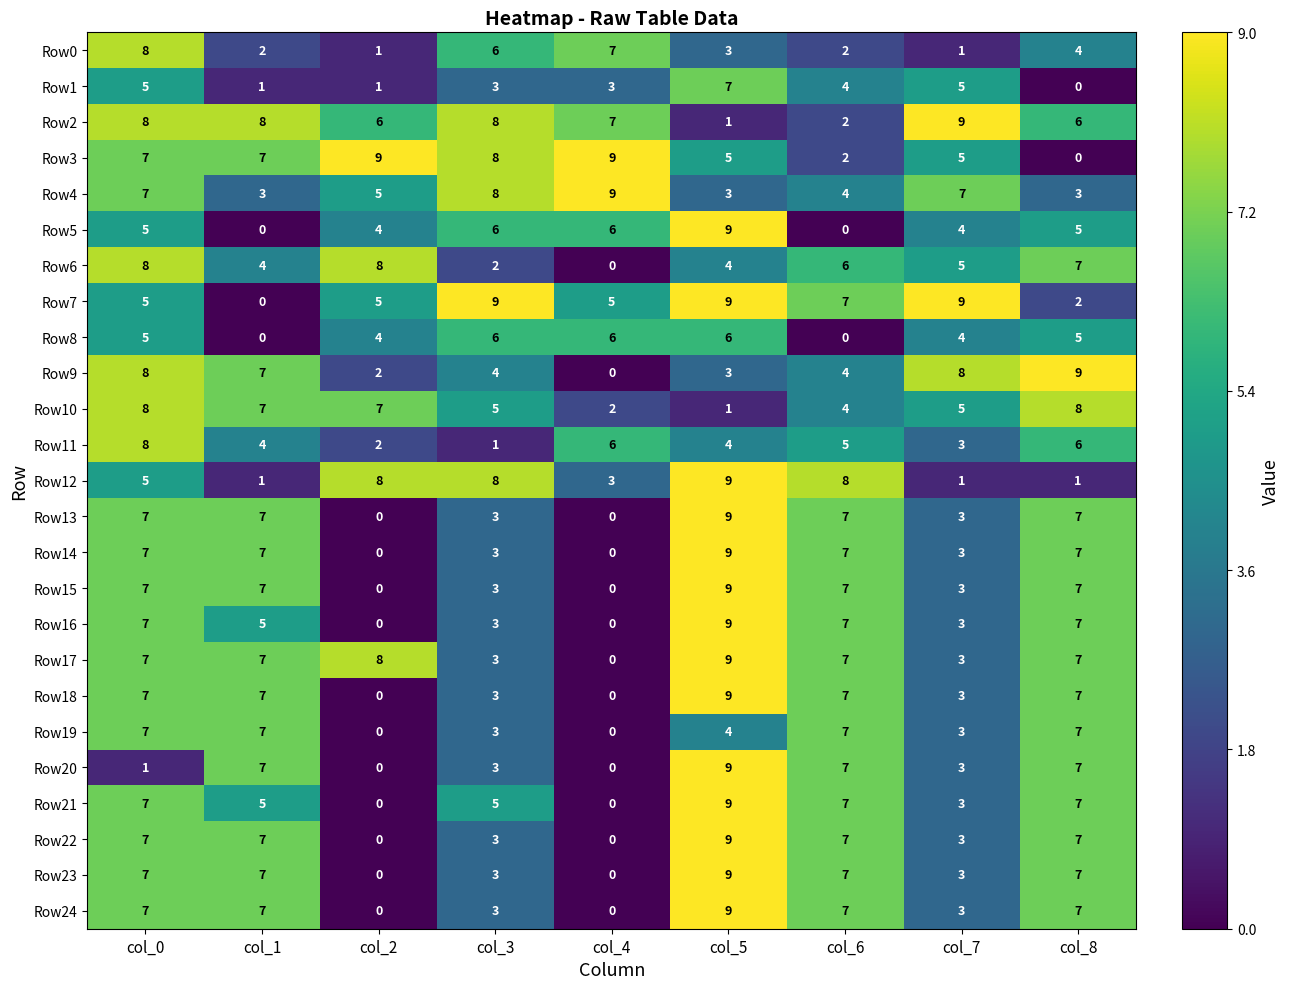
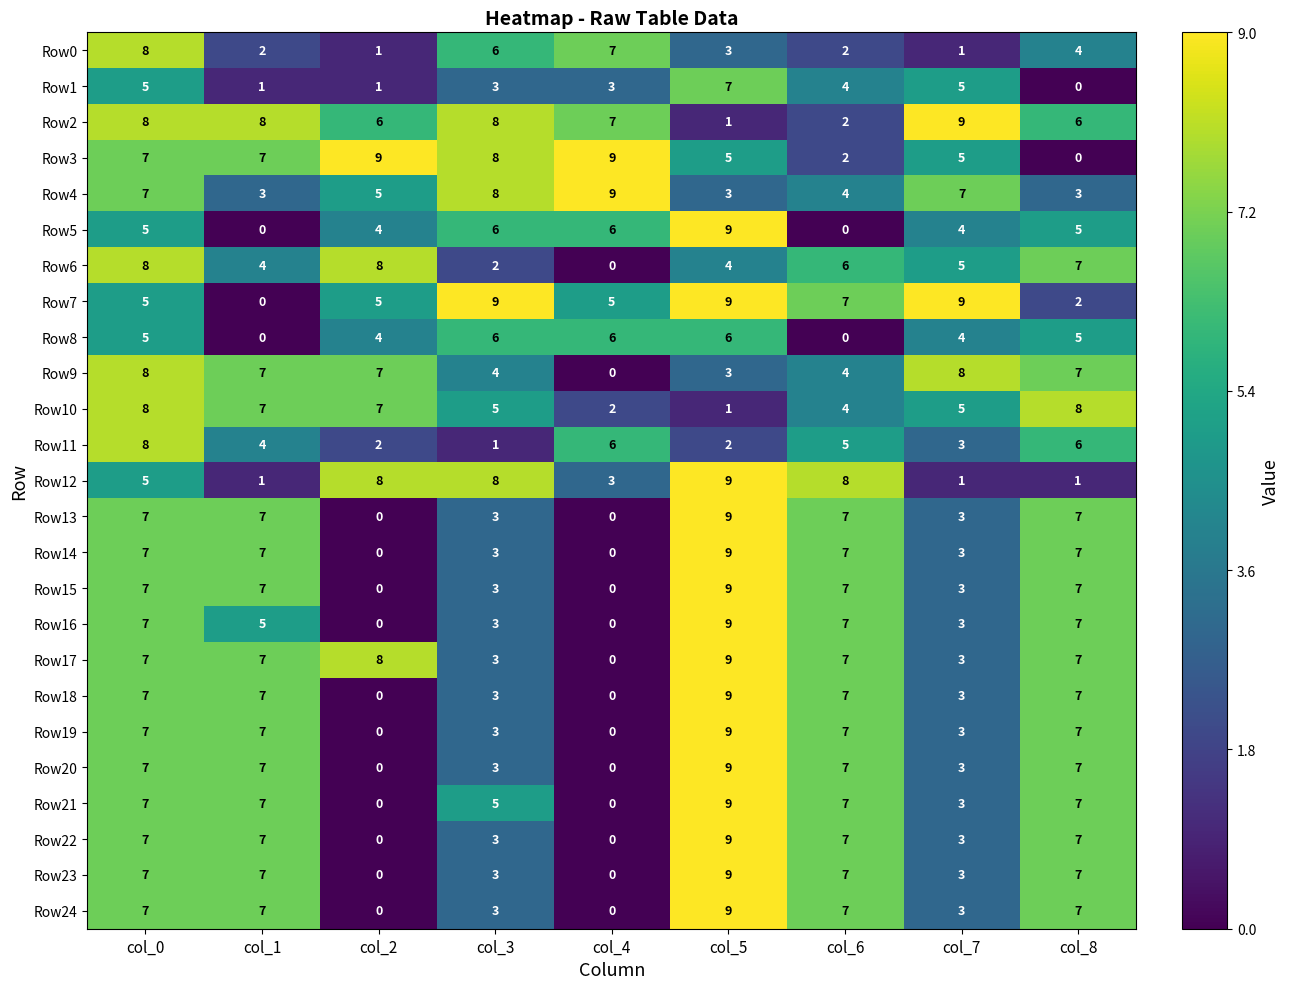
  {
    "Row9": {
      "col_0": 8,
      "col_1": 7,
-     "col_2": 2,
+     "col_2": 7,
      "col_3": 4,
      "col_4": 0,
      "col_5": 3,
      "col_6": 4,
      "col_7": 8,
-     "col_8": 9
+     "col_8": 7
    },
    "Row11": {
      "col_0": 8,
      "col_1": 4,
      "col_2": 2,
      "col_3": 1,
      "col_4": 6,
-     "col_5": 4,
+     "col_5": 2,
      "col_6": 5,
      "col_7": 3,
      "col_8": 6
    },
    "Row19": {
      "col_0": 7,
      "col_1": 7,
      "col_2": 0,
      "col_3": 3,
      "col_4": 0,
-     "col_5": 4,
+     "col_5": 9,
      "col_6": 7,
      "col_7": 3,
      "col_8": 7
    },
    "Row20": {
-     "col_0": 1,
+     "col_0": 7,
      "col_1": 7,
      "col_2": 0,
      "col_3": 3,
      "col_4": 0,
      "col_5": 9,
      "col_6": 7,
      "col_7": 3,
      "col_8": 7
    },
    "Row21": {
      "col_0": 7,
-     "col_1": 5,
+     "col_1": 7,
      "col_2": 0,
      "col_3": 5,
      "col_4": 0,
      "col_5": 9,
      "col_6": 7,
      "col_7": 3,
      "col_8": 7
    }
  }
